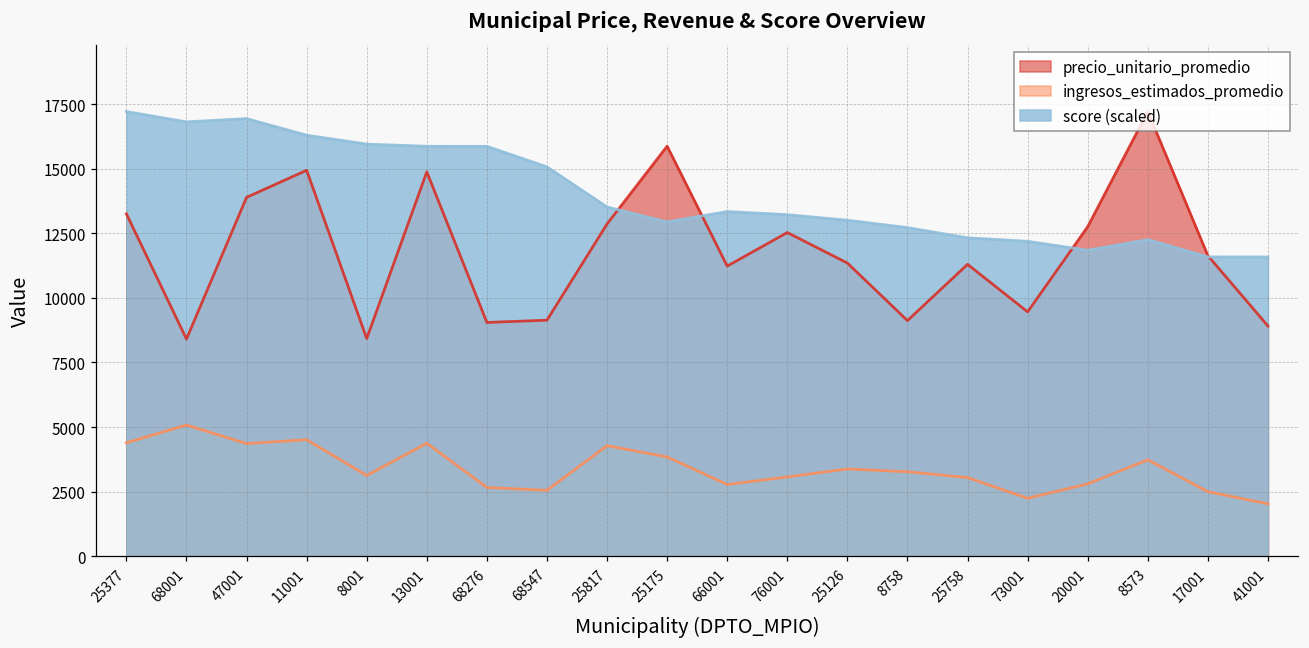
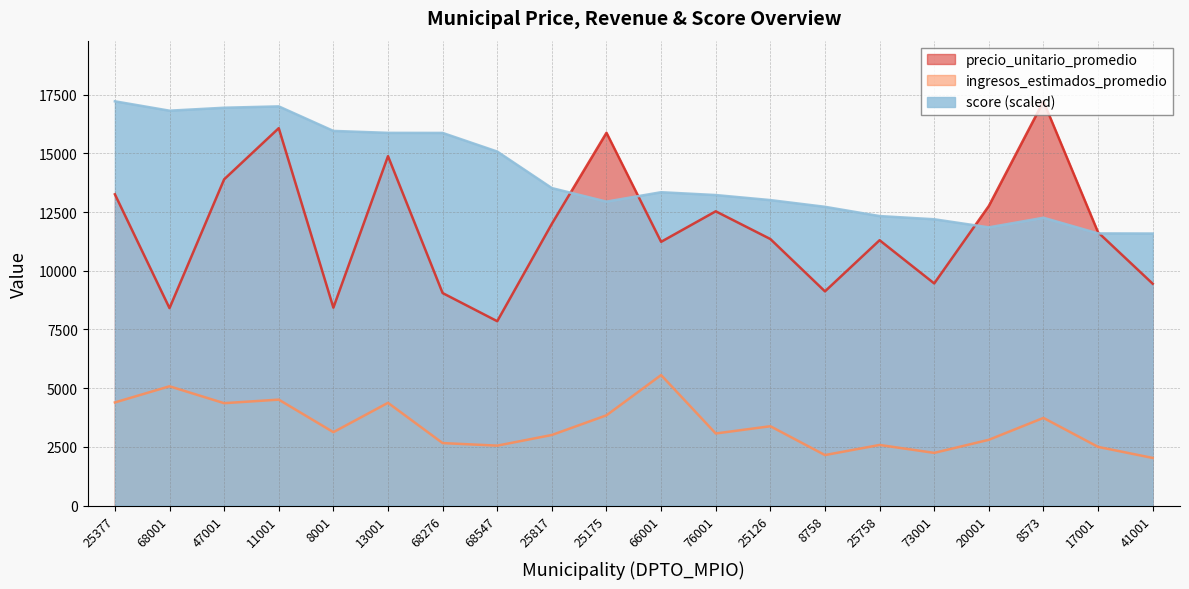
  {
    "precio_unitario_promedio": {
      "25377": 13300,
      "68001": 8400,
      "47001": 13900,
-     "11001": 14900,
+     "11001": 16100,
      "8001": 8400,
      "13001": 14900,
      "68276": 9100,
-     "68547": 9100,
-     "25817": 12900,
+     "68547": 7900,
+     "25817": 12000,
      "25175": 15900,
      "66001": 11200,
      "76001": 12500,
      "25126": 11400,
      "8758": 9100,
      "25758": 11300,
      "73001": 9500,
      "20001": 12800,
-     "41001": 8900
+     "41001": 9400
    },
    "ingresos_estimados_promedio": {
      "25377": 4400,
      "68001": 5100,
      "47001": 4400,
      "11001": 4500,
      "8001": 3100,
      "13001": 4400,
      "68276": 2700,
      "68547": 2600,
-     "25817": 4300,
+     "25817": 3000,
      "25175": 3800,
-     "66001": 2800,
+     "66001": 5600,
      "76001": 3100,
      "25126": 3400,
-     "8758": 3300,
-     "25758": 3000,
+     "8758": 2100,
+     "25758": 2600,
      "73001": 2200,
      "20001": 2800,
      "8573": 3700,
      "17001": 2500,
      "41001": 2000
    },
    "score (scaled)": {
      "25377": 17200,
      "68001": 16800,
      "47001": 16900,
-     "11001": 16300,
+     "11001": 17000,
      "8001": 16000,
      "13001": 15900,
      "68276": 15900,
      "68547": 15100,
      "25817": 13500,
      "25175": 12900,
      "66001": 13300,
      "76001": 13200,
      "25126": 13000,
      "8758": 12700,
      "25758": 12300,
      "73001": 12200,
      "20001": 11800,
      "8573": 12300,
      "41001": 11600
    }
  }
